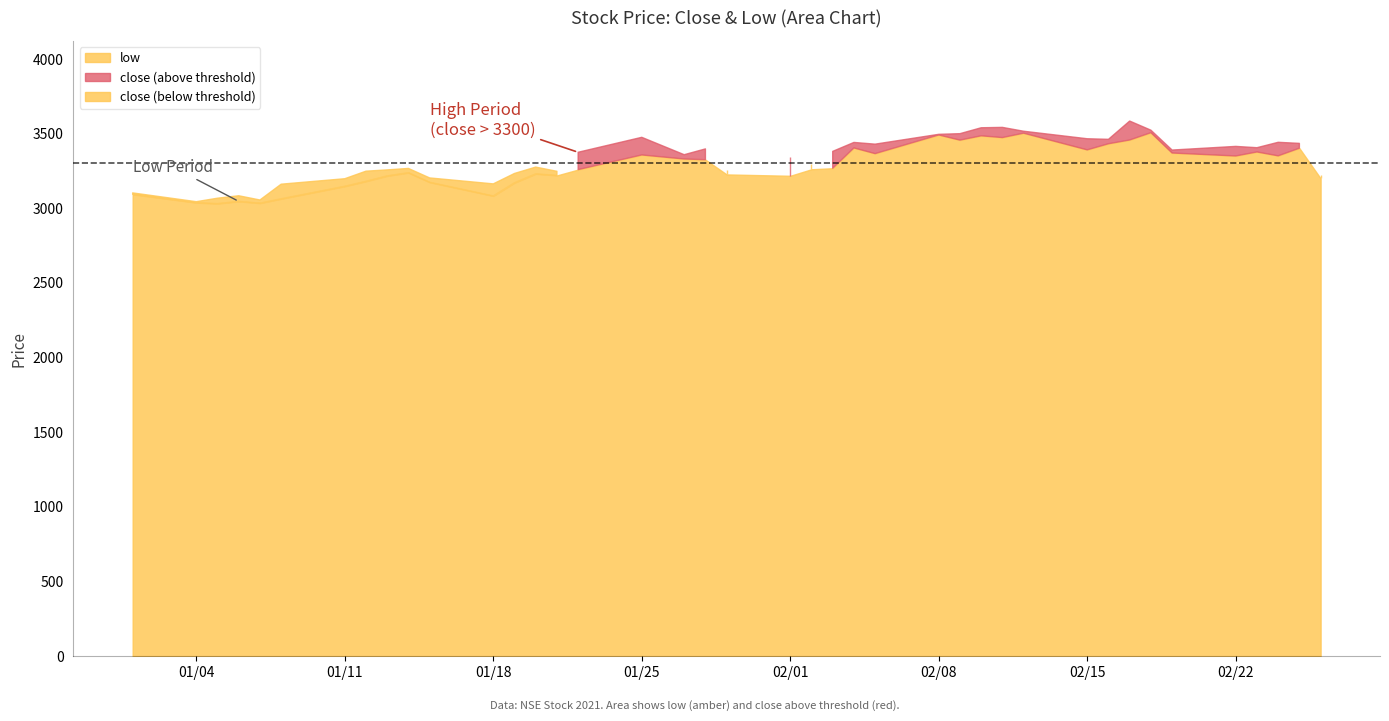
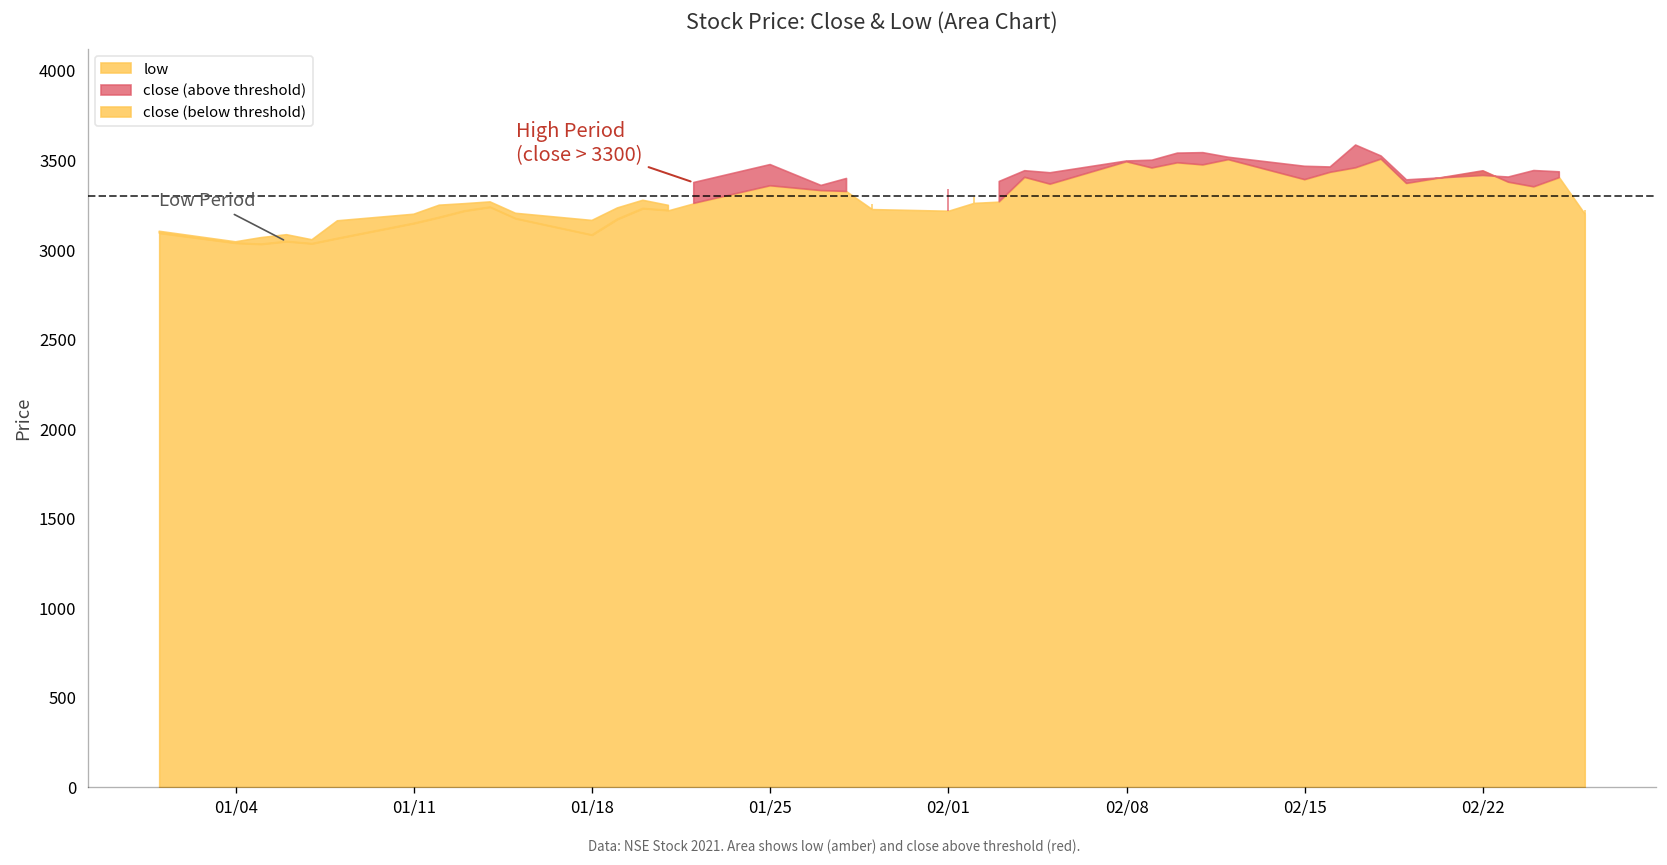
  {
    "01/04": 3040,
    "01/11": 3150,
    "01/18": 3080,
    "01/25": 3360,
    "02/01": 3220,
    "02/08": 3490,
    "02/15": 3390,
-   "02/22": 3350
+   "02/22": 3440
  }
